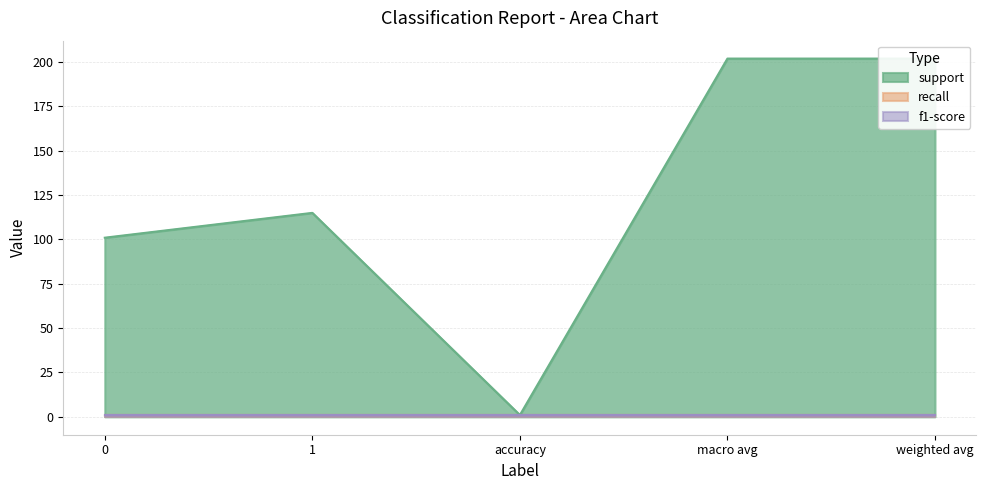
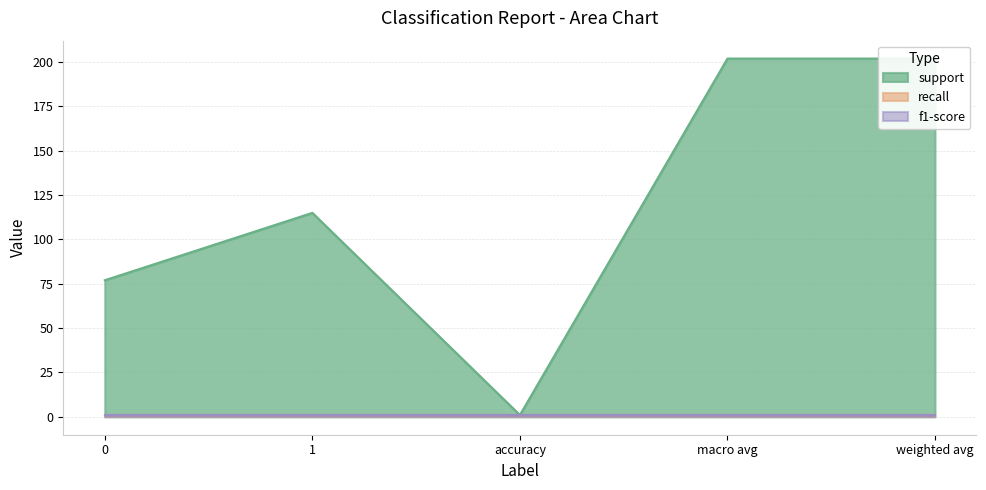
  {
    "support": {
-     "0": 101,
+     "0": 77,
      "1": 115,
      "macro avg": 202
    },
    "f1-score": {
      "0": 1,
      "1": 1,
      "macro avg": 1,
      "weighted avg": 1
    }
  }
